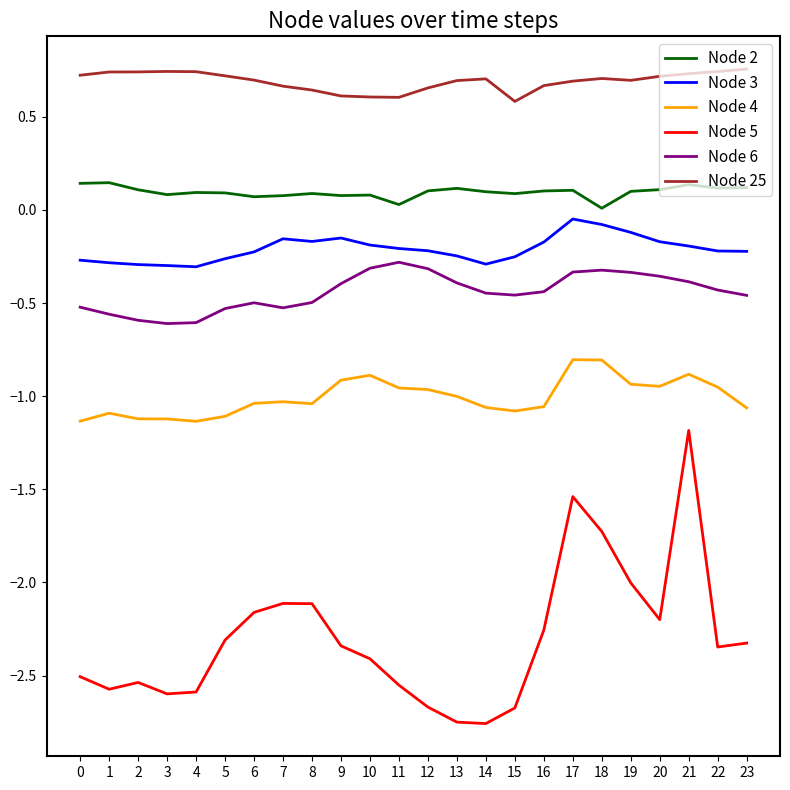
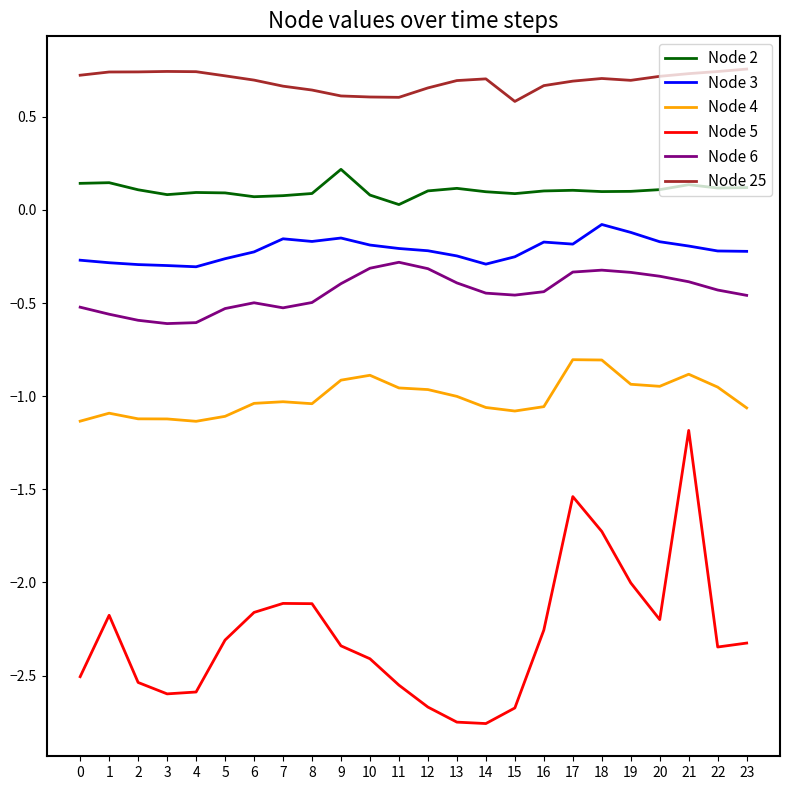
  {
    "Node 2": {
      "0": 0.14,
      "1": 0.15,
      "2": 0.11,
      "3": 0.08,
      "4": 0.09,
      "5": 0.09,
      "6": 0.07,
      "7": 0.08,
      "8": 0.09,
-     "9": 0.08,
+     "9": 0.22,
      "10": 0.08,
      "11": 0.03,
      "12": 0.10,
      "13": 0.12,
      "14": 0.10,
      "15": 0.09,
      "16": 0.10,
      "17": 0.11,
-     "18": 0.01,
+     "18": 0.10,
      "19": 0.10
    },
    "Node 3": {
      "0": -0.27,
      "1": -0.28,
      "2": -0.29,
      "3": -0.30,
      "4": -0.31,
      "5": -0.26,
      "6": -0.23,
      "7": -0.15,
      "8": -0.17,
      "9": -0.15,
      "10": -0.19,
      "11": -0.21,
      "12": -0.22,
      "13": -0.25,
      "14": -0.29,
      "15": -0.25,
      "16": -0.17,
-     "17": -0.05,
+     "17": -0.18,
      "18": -0.08,
      "19": -0.12,
      "20": -0.17,
      "21": -0.19,
      "22": -0.22,
      "23": -0.22
    },
    "Node 4": {
      "0": -1.13,
      "1": -1.09,
      "2": -1.12,
      "3": -1.12,
      "4": -1.13,
      "5": -1.11,
      "6": -1.04,
      "7": -1.03,
      "8": -1.04,
      "9": -0.91,
      "10": -0.89,
      "11": -0.96,
      "12": -0.96,
      "13": -1.00,
      "14": -1.06,
      "15": -1.08,
      "16": -1.06,
      "17": -0.80,
      "18": -0.81,
      "19": -0.94,
      "20": -0.95,
      "21": -0.88,
      "22": -0.95,
      "23": -1.06
    },
    "Node 5": {
      "0": -2.51,
-     "1": -2.57,
+     "1": -2.18,
      "2": -2.54,
      "3": -2.60,
      "4": -2.59,
      "5": -2.31,
      "6": -2.16,
      "7": -2.11,
      "8": -2.11,
      "9": -2.34,
      "10": -2.41,
      "11": -2.55,
      "12": -2.67,
      "13": -2.75,
      "14": -2.76,
      "15": -2.67,
      "16": -2.26,
      "17": -1.54,
      "18": -1.73,
      "19": -2.00,
      "20": -2.20,
      "21": -1.18,
      "22": -2.35,
      "23": -2.33
    },
    "Node 6": {
      "0": -0.52,
      "1": -0.56,
      "2": -0.59,
      "3": -0.61,
      "4": -0.60,
      "5": -0.53,
      "6": -0.50,
      "7": -0.53,
      "8": -0.50,
      "9": -0.40,
      "10": -0.31,
      "11": -0.28,
      "12": -0.32,
      "13": -0.39,
      "14": -0.45,
      "15": -0.46,
      "16": -0.44,
      "17": -0.33,
      "18": -0.32,
      "19": -0.34,
      "20": -0.36,
      "21": -0.39,
      "22": -0.43,
      "23": -0.46
    },
    "Node 25": {
      "0": 0.72,
      "1": 0.74,
      "2": 0.74,
      "3": 0.74,
      "4": 0.74,
      "5": 0.72,
      "6": 0.70,
      "7": 0.66,
      "8": 0.64,
      "9": 0.61,
      "10": 0.61,
      "11": 0.60,
      "12": 0.66,
      "13": 0.69,
      "14": 0.70,
      "15": 0.58,
      "16": 0.67,
      "17": 0.69,
      "18": 0.71,
      "19": 0.70
    }
  }
